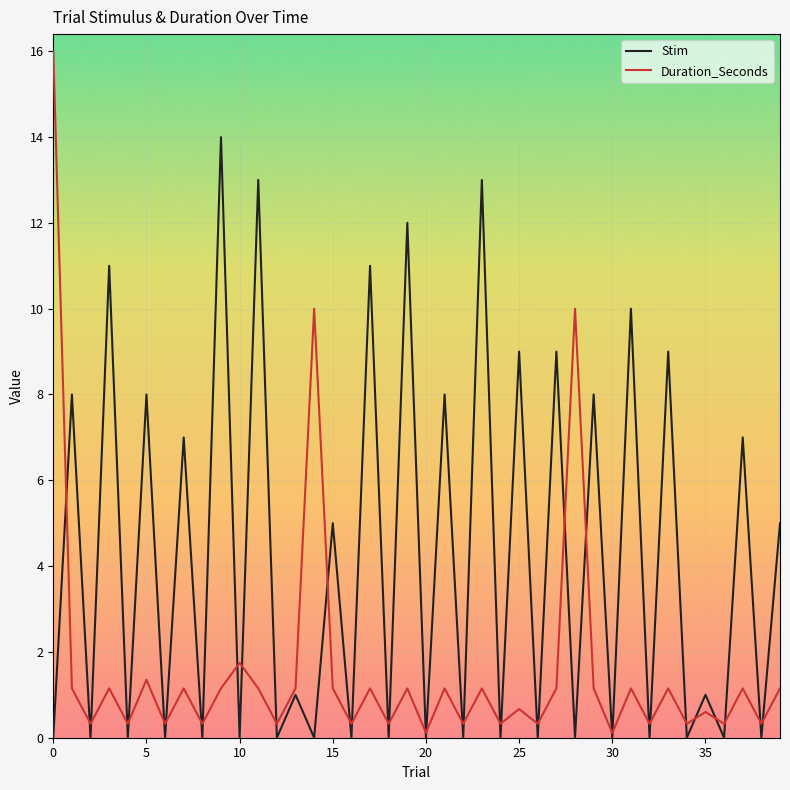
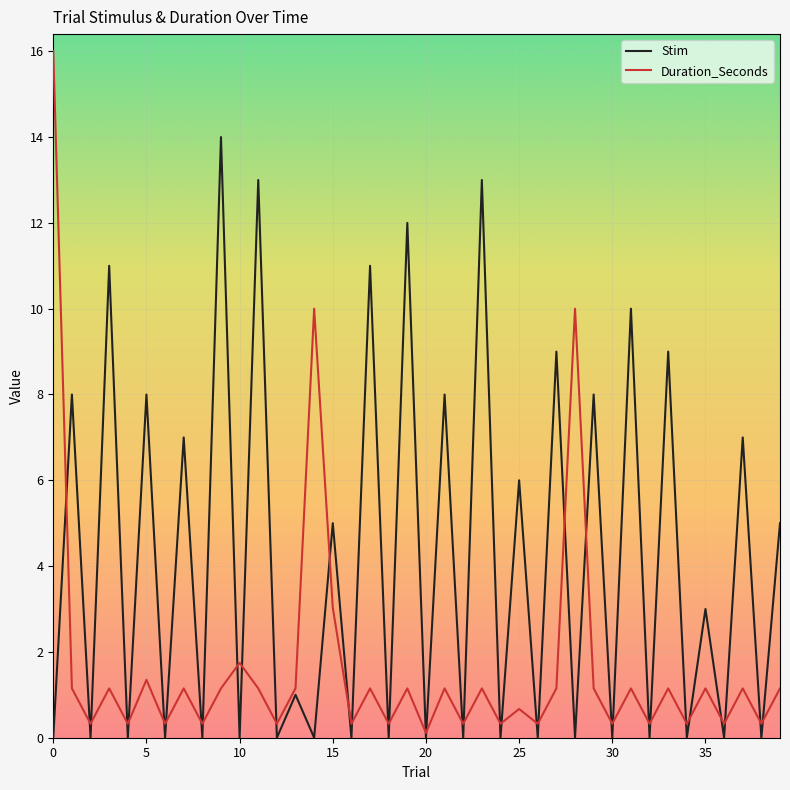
  {
    "Stim": {
      "0": 0,
      "5": 8,
      "10": 0,
      "15": 5,
      "20": 0,
-     "25": 9,
+     "25": 6,
      "30": 0,
-     "35": 1
+     "35": 3
    },
    "Duration_Seconds": {
      "0": 16.0,
      "5": 1.4,
      "10": 1.7,
-     "15": 1.2,
+     "15": 3.0,
      "20": 0.1,
      "25": 0.7,
-     "30": 0.1,
-     "35": 0.6
+     "30": 0.3,
+     "35": 1.2
    }
  }
